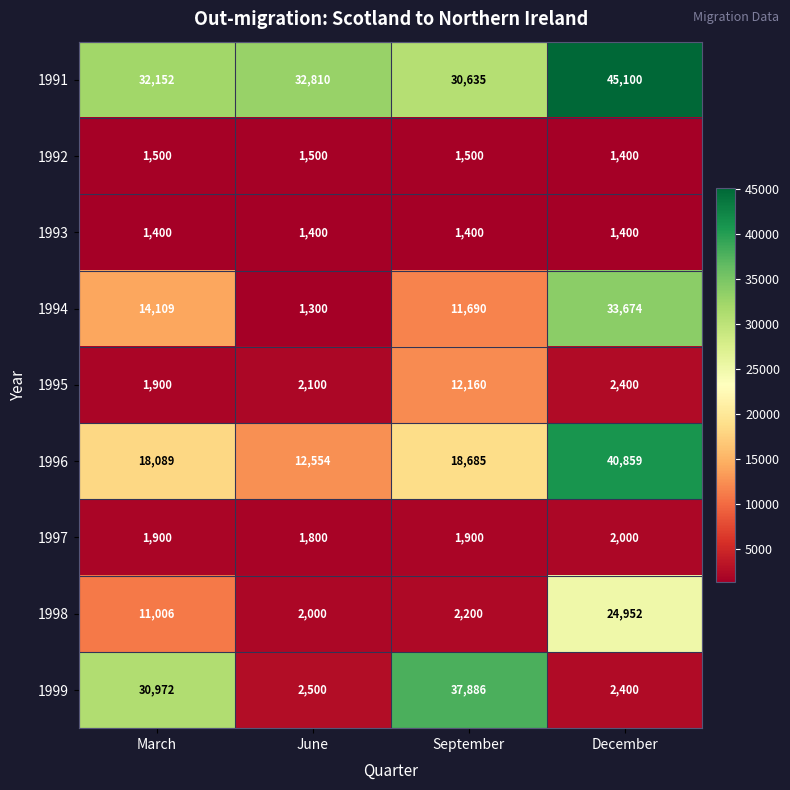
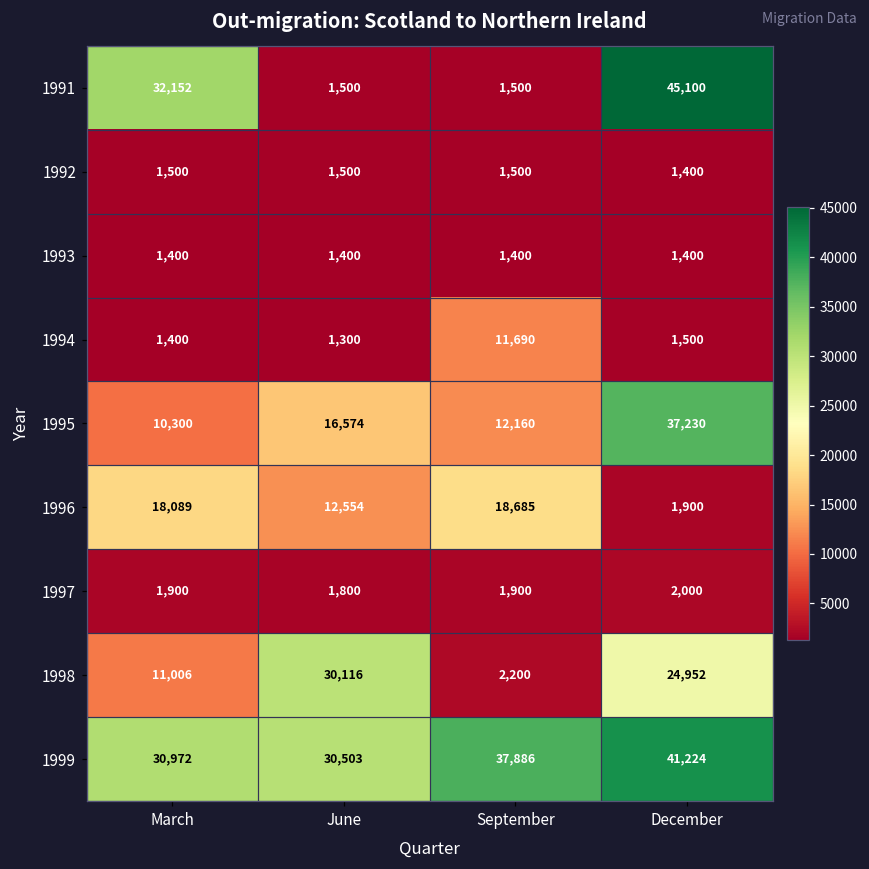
  {
    "1991": {
      "March": "32,152",
-     "June": "32,810",
-     "September": "30,635",
+     "June": "1,500",
+     "September": "1,500",
      "December": "45,100"
    },
    "1992": {
      "March": "1,500",
      "June": "1,500",
      "September": "1,500",
      "December": "1,400"
    },
    "1993": {
      "March": "1,400",
      "June": "1,400",
      "September": "1,400",
      "December": "1,400"
    },
    "1994": {
-     "March": "14,109",
+     "March": "1,400",
      "June": "1,300",
      "September": "11,690",
-     "December": "33,674"
+     "December": "1,500"
    },
    "1995": {
-     "March": "1,900",
-     "June": "2,100",
+     "March": "10,300",
+     "June": "16,574",
      "September": "12,160",
-     "December": "2,400"
+     "December": "37,230"
    },
    "1996": {
      "March": "18,089",
      "June": "12,554",
      "September": "18,685",
-     "December": "40,859"
+     "December": "1,900"
    },
    "1997": {
      "March": "1,900",
      "June": "1,800",
      "September": "1,900",
      "December": "2,000"
    },
    "1998": {
      "March": "11,006",
-     "June": "2,000",
+     "June": "30,116",
      "September": "2,200",
      "December": "24,952"
    },
    "1999": {
      "March": "30,972",
-     "June": "2,500",
+     "June": "30,503",
      "September": "37,886",
-     "December": "2,400"
+     "December": "41,224"
    }
  }
